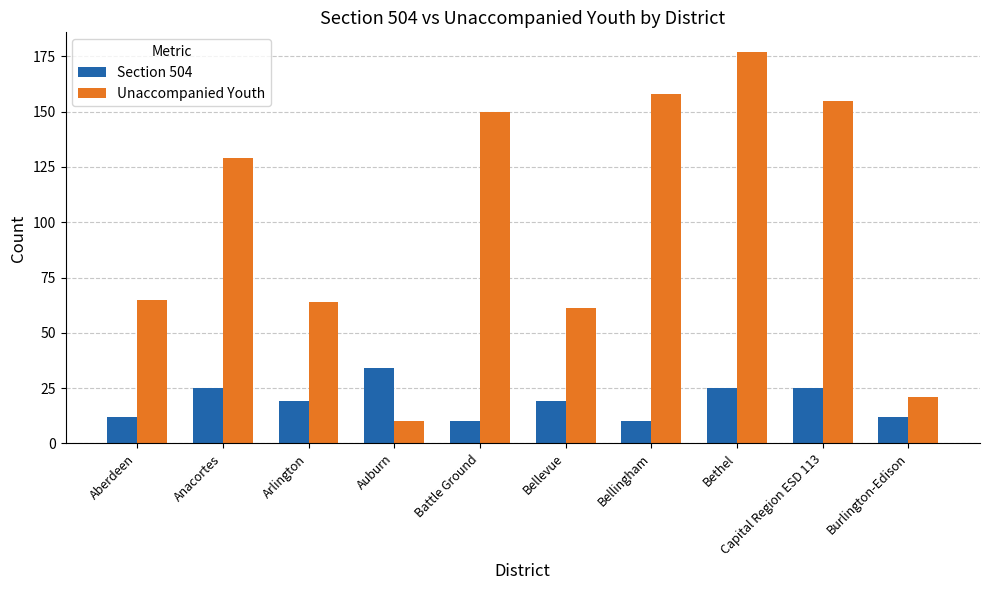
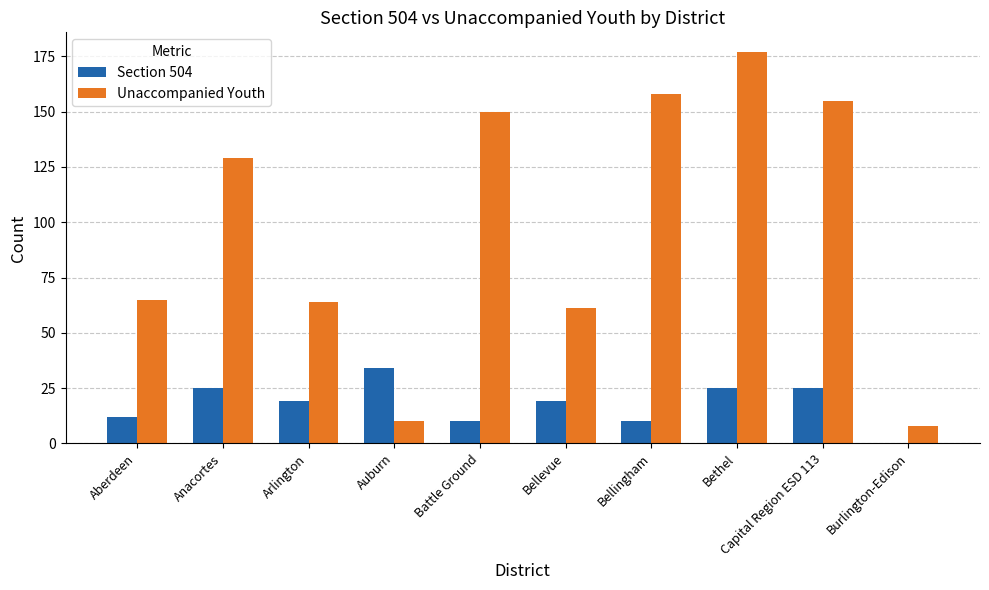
  {
    "Section 504": {
      "Aberdeen": 12,
      "Anacortes": 25,
      "Arlington": 19,
      "Auburn": 34,
      "Battle Ground": 10,
      "Bellevue": 19,
      "Bellingham": 10,
      "Bethel": 25,
      "Capital Region ESD 113": 25,
-     "Burlington-Edison": 12
+     "Burlington-Edison": 0
    },
    "Unaccompanied Youth": {
      "Aberdeen": 65,
      "Anacortes": 129,
      "Arlington": 64,
      "Auburn": 10,
      "Battle Ground": 150,
      "Bellevue": 61,
      "Bellingham": 158,
      "Bethel": 177,
      "Capital Region ESD 113": 155,
-     "Burlington-Edison": 21
+     "Burlington-Edison": 8
    }
  }
